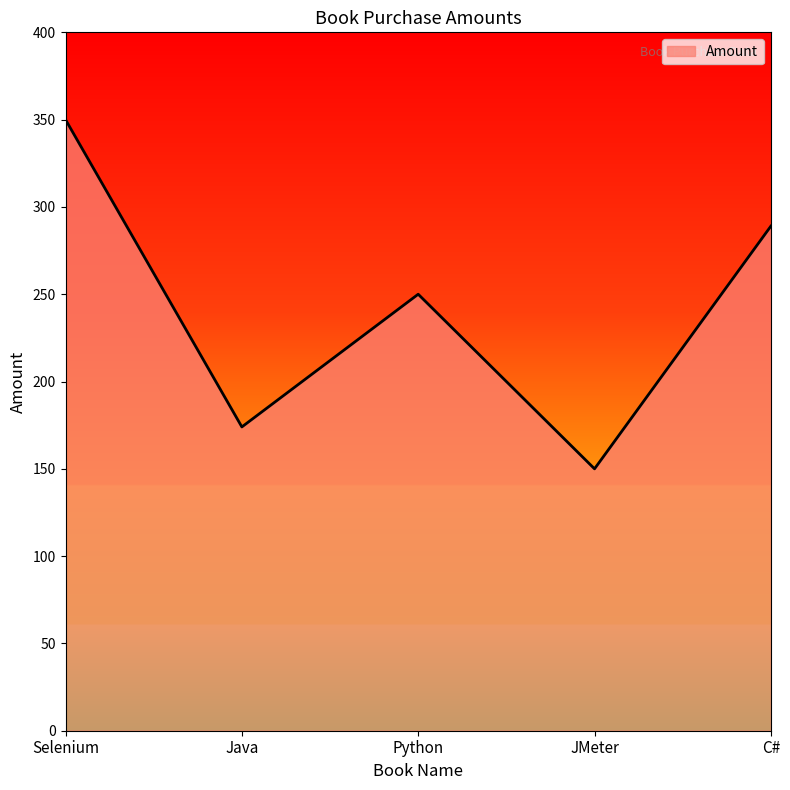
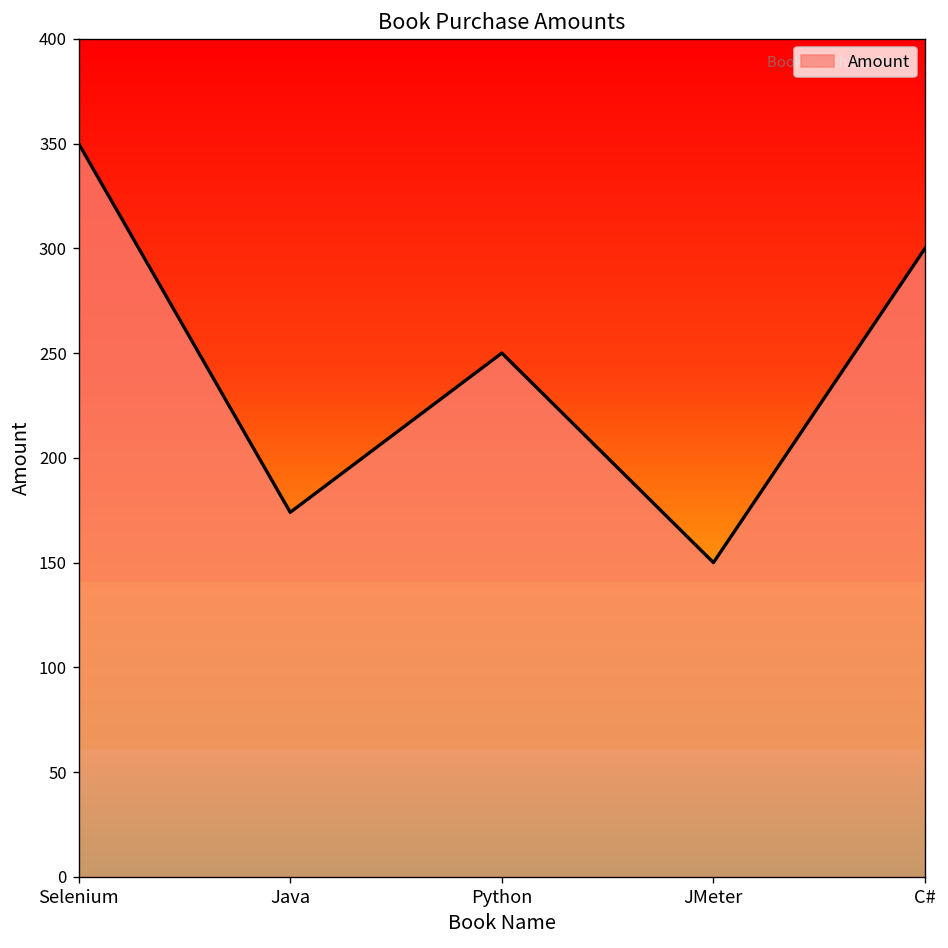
  {
    "Selenium": 350,
    "Java": 174,
    "Python": 250,
    "JMeter": 150,
-   "C#": 289
+   "C#": 300
  }
